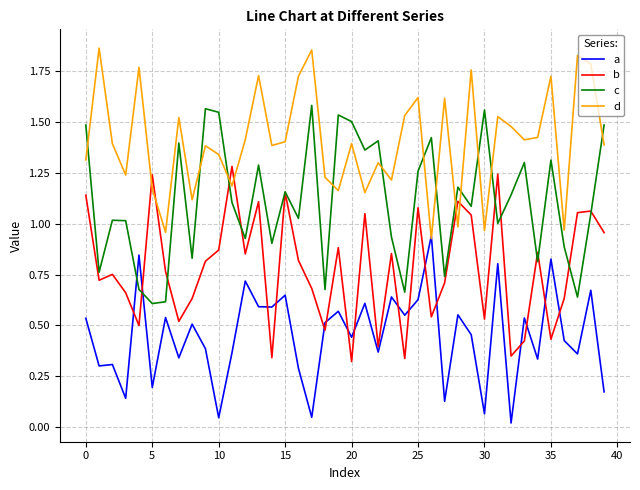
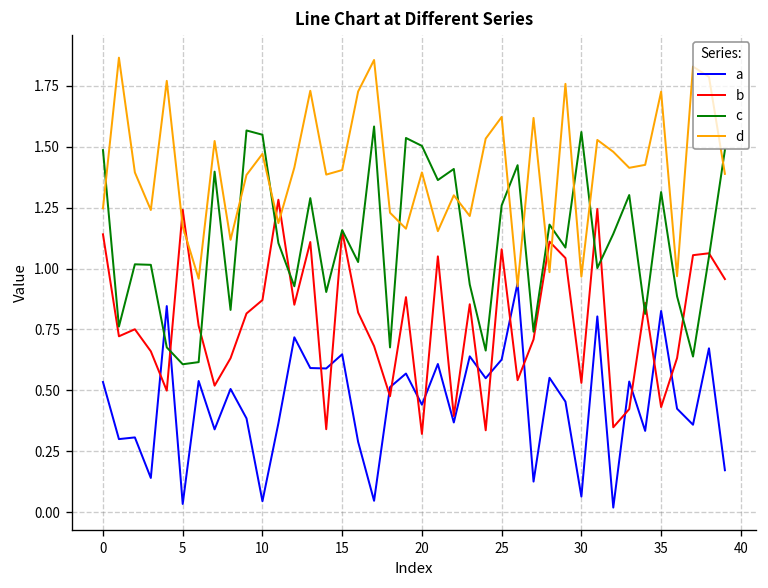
  {
    "a": {
      "0": 0.53,
-     "5": 0.19,
+     "5": 0.03,
      "10": 0.05,
      "15": 0.65,
      "20": 0.44,
      "25": 0.63,
      "30": 0.06,
      "35": 0.83
    },
    "b": {
      "0": 1.14,
      "5": 1.24,
      "10": 0.87,
      "20": 0.32,
      "25": 1.08,
      "30": 0.53,
      "35": 0.43
    },
    "c": {
      "0": 1.49,
      "5": 0.61,
      "10": 1.55,
      "20": 1.50,
      "25": 1.26,
      "30": 1.56,
      "35": 1.31
    },
    "d": {
-     "0": 1.31,
+     "0": 1.25,
      "5": 1.17,
-     "10": 1.34,
+     "10": 1.47,
      "15": 1.40,
      "20": 1.39,
      "25": 1.62,
      "30": 0.97,
      "35": 1.73
    }
  }
